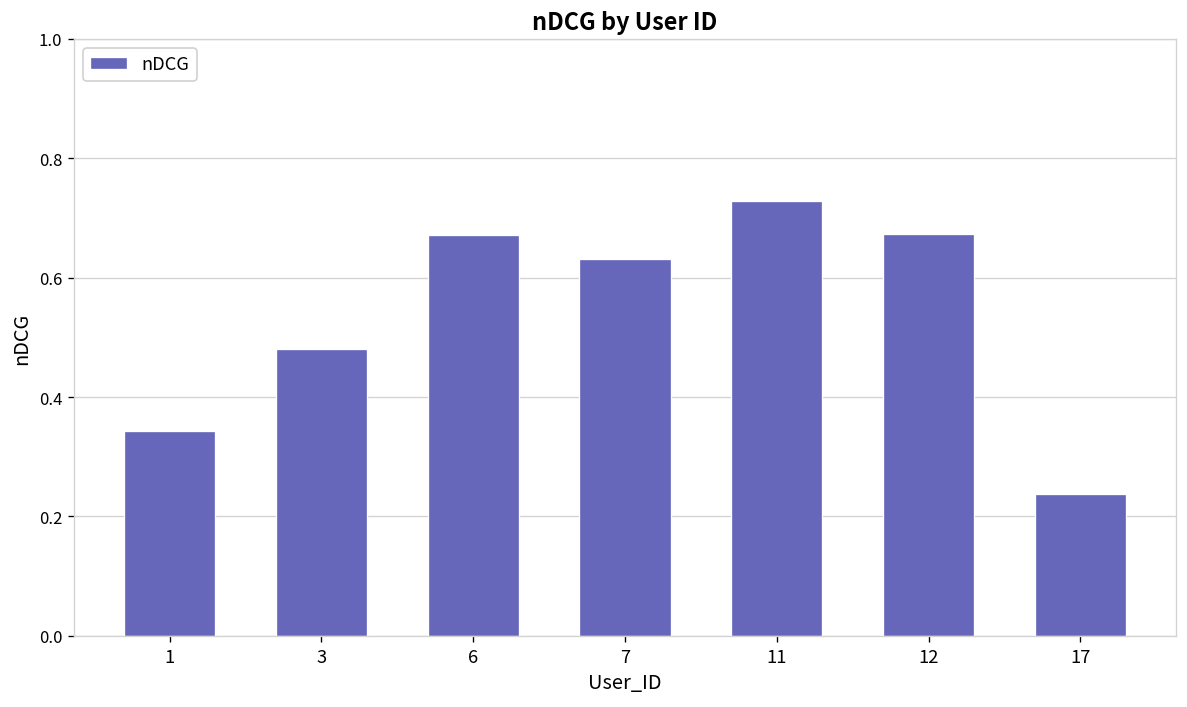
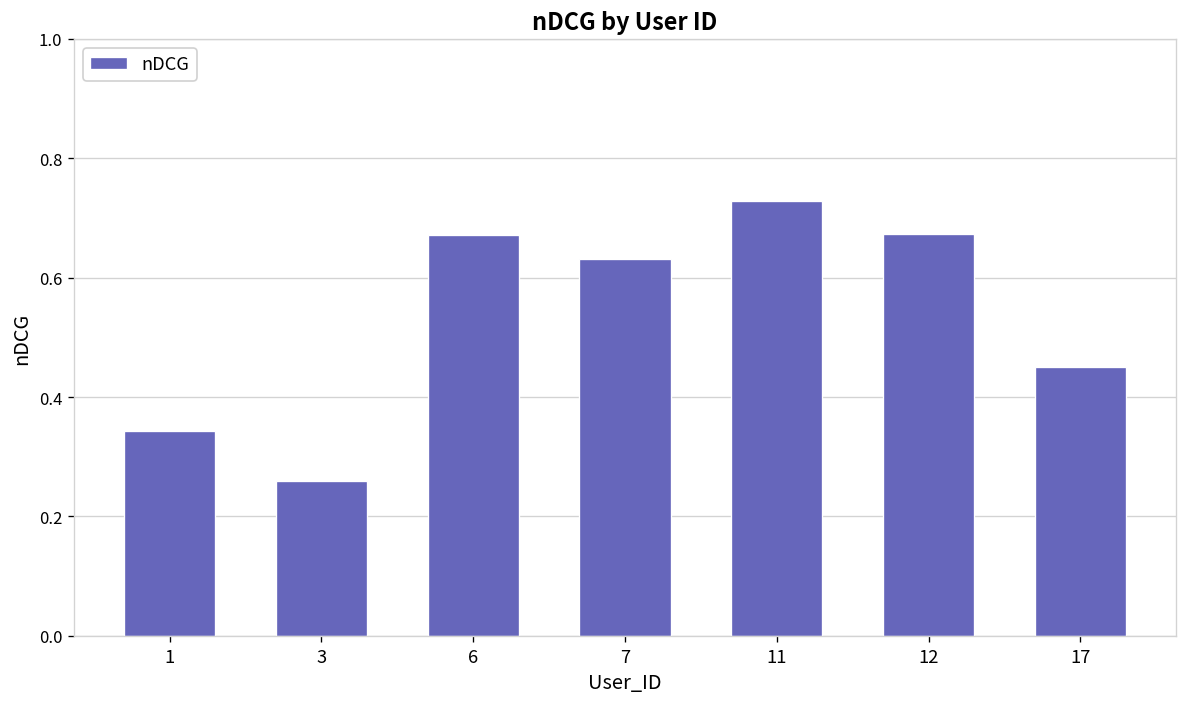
  {
    "1": 0.34,
-   "3": 0.48,
+   "3": 0.26,
    "6": 0.67,
    "7": 0.63,
    "11": 0.73,
    "12": 0.67,
-   "17": 0.24
+   "17": 0.45
  }
